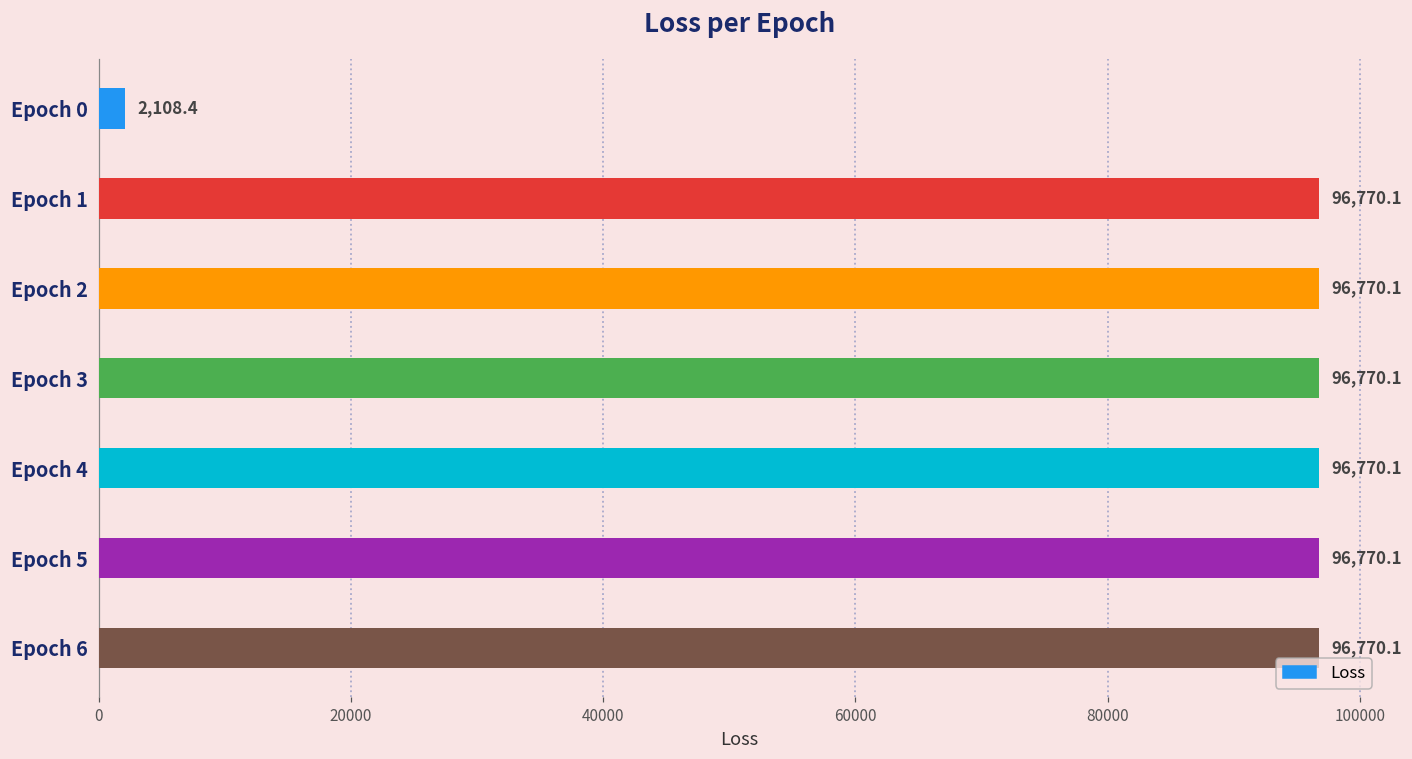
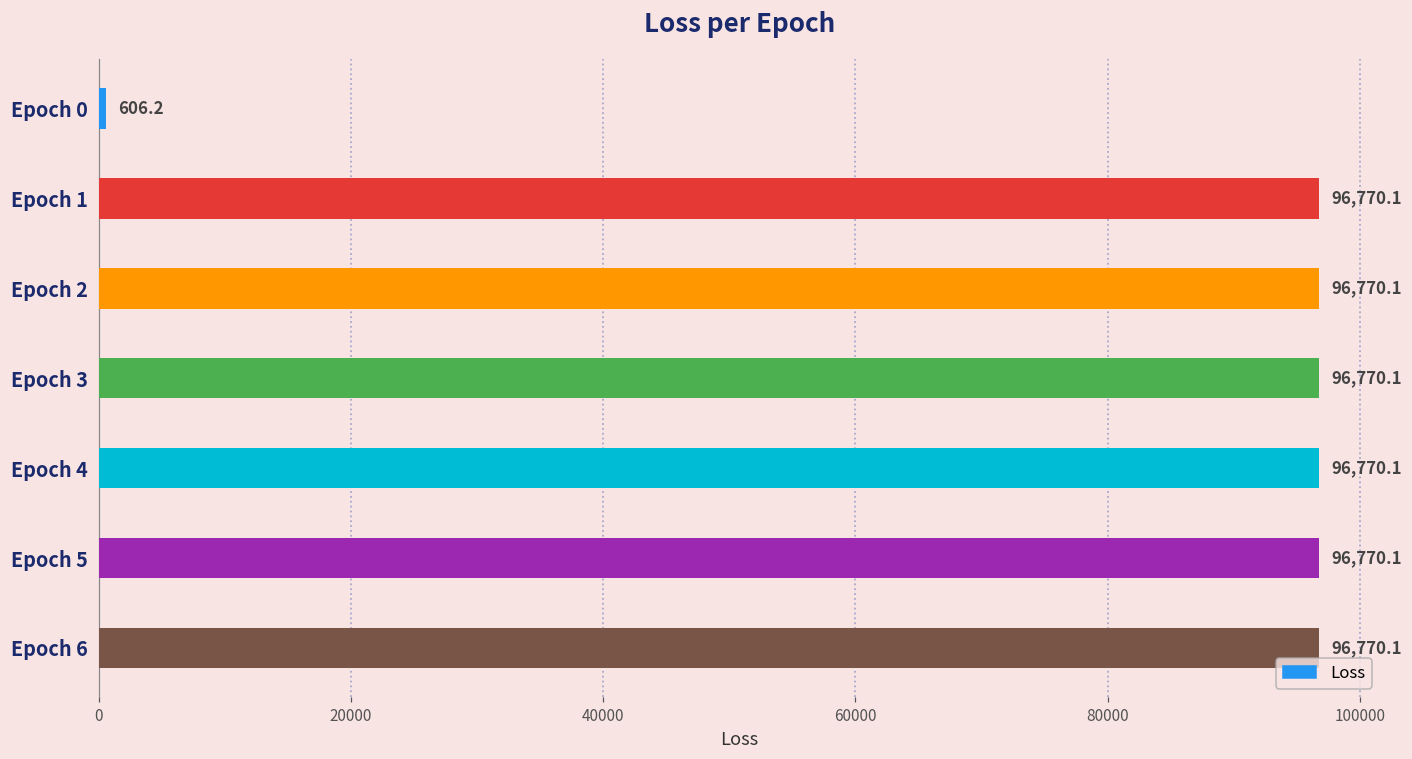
  {
-   "Epoch 0": "2,108.4",
+   "Epoch 0": "606.2",
    "Epoch 1": "96,770.1",
    "Epoch 2": "96,770.1",
    "Epoch 3": "96,770.1",
    "Epoch 4": "96,770.1",
    "Epoch 5": "96,770.1"
  }
